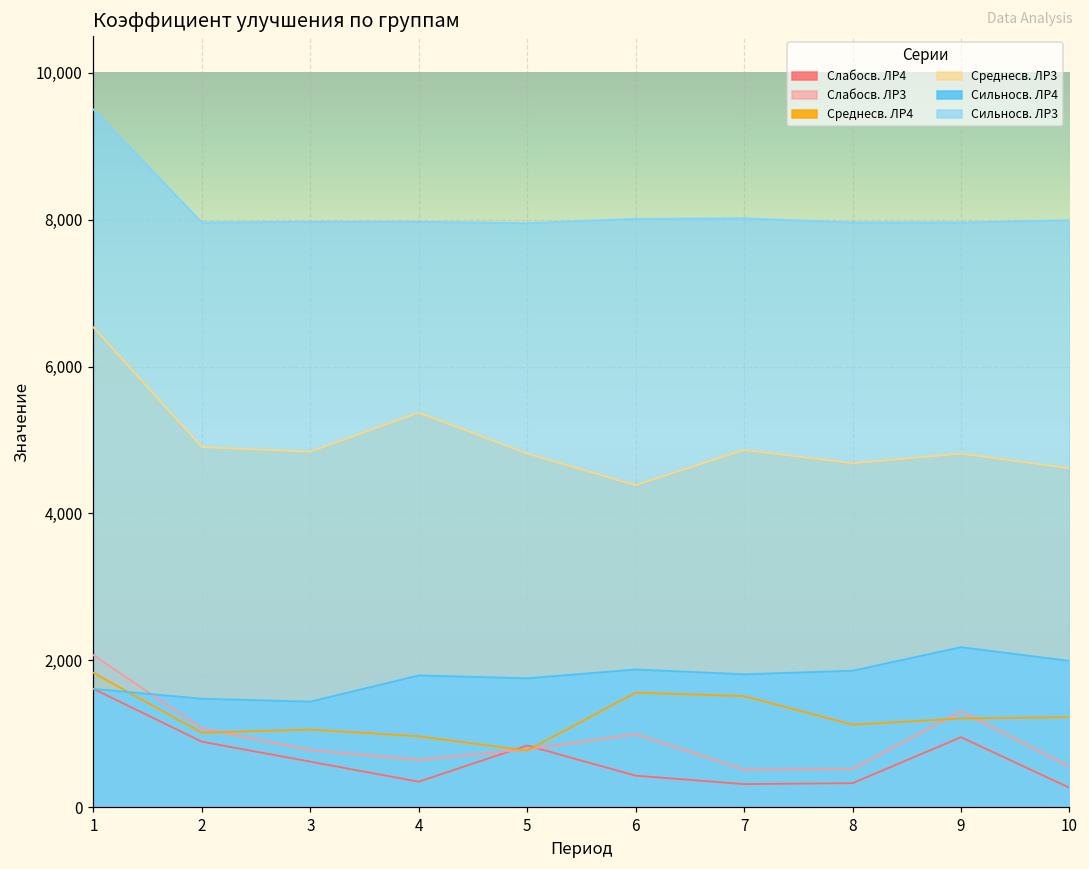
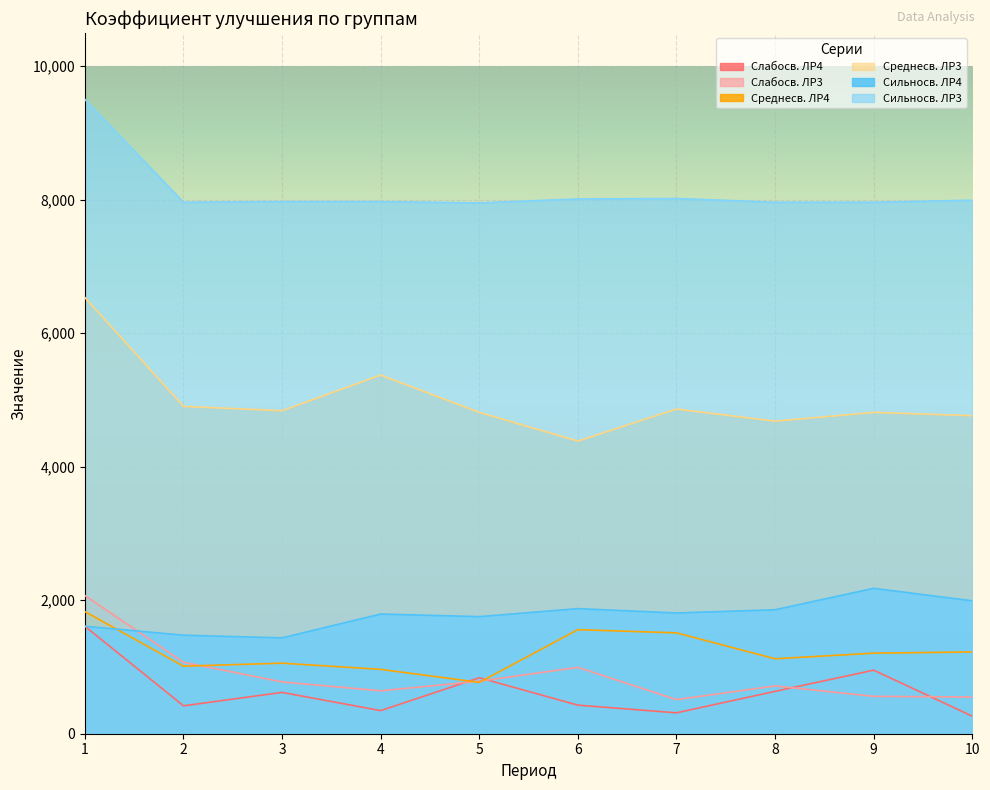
  {
    "Слабосв. ЛР4": {
-     "2": "900",
+     "2": "400",
      "3": "600",
      "4": "300",
      "5": "800",
      "6": "400",
      "7": "300",
-     "8": "300",
+     "8": "600",
      "9": "1,000",
      "10": "300"
    },
    "Слабосв. ЛР3": {
      "1": "2,100",
      "2": "1,100",
      "3": "800",
      "4": "600",
      "6": "1,000",
      "7": "500",
-     "8": "500",
-     "9": "1,300",
+     "8": "700",
+     "9": "600",
      "10": "600"
    },
    "Среднесв. ЛР4": {
      "1": "1,800",
      "2": "1,000",
      "3": "1,100",
      "4": "1,000",
      "6": "1,600",
      "7": "1,500",
      "8": "1,100",
      "9": "1,200",
      "10": "1,200"
    },
    "Среднесв. ЛР3": {
      "1": "6,500",
      "2": "4,900",
      "3": "4,800",
      "4": "5,400",
      "5": "4,800",
      "6": "4,400",
      "7": "4,900",
      "8": "4,700",
      "9": "4,800",
-     "10": "4,600"
+     "10": "4,800"
    }
  }
